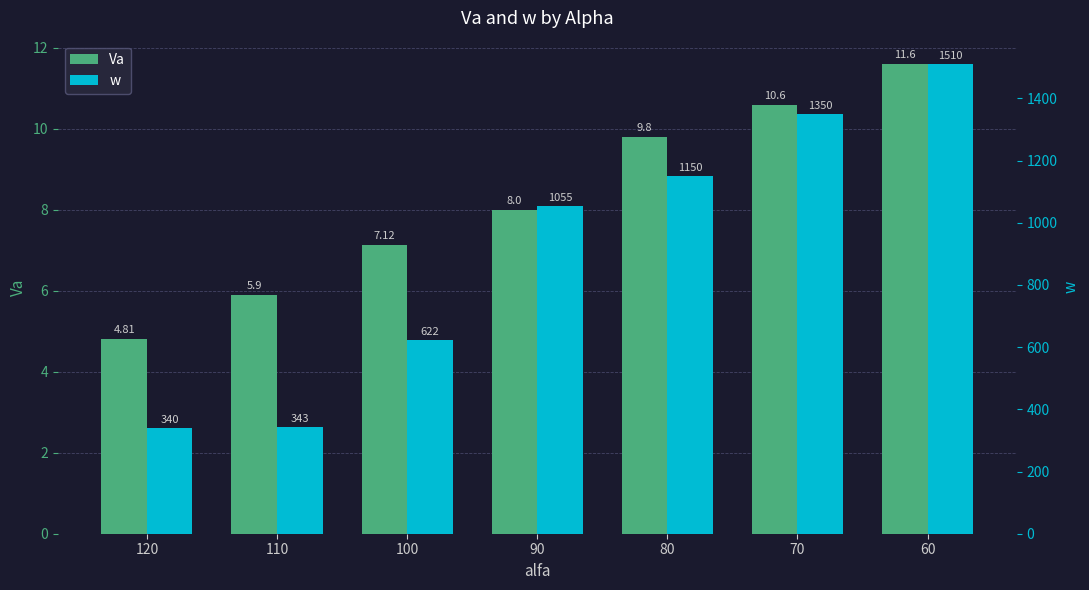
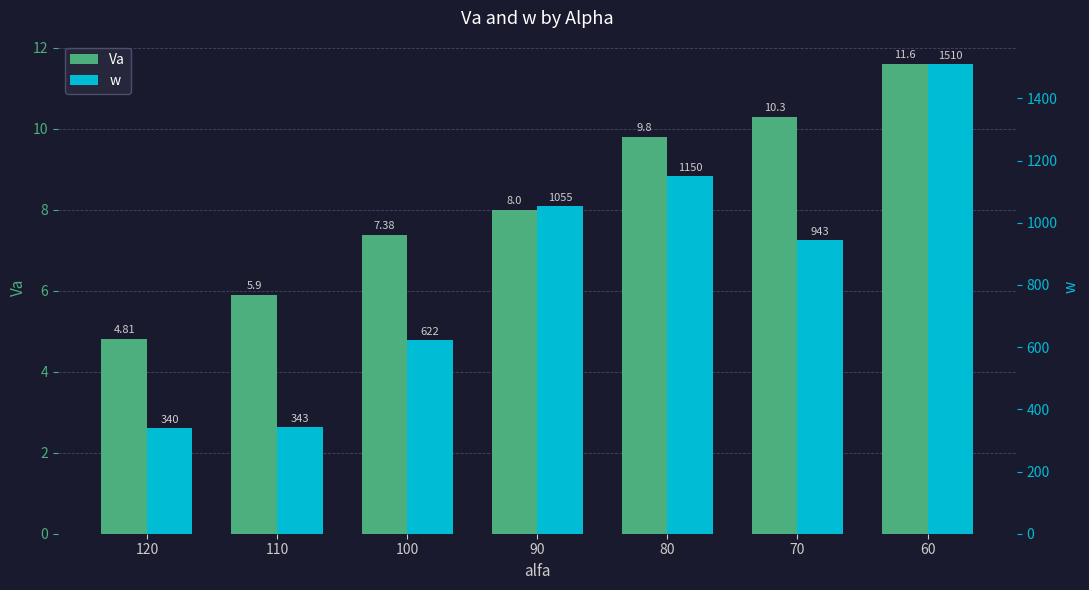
  {
    "Va": {
      "120": 4.81,
      "110": 5.9,
-     "100": 7.12,
+     "100": 7.38,
      "90": 8.0,
      "80": 9.8,
-     "70": 10.6,
+     "70": 10.3,
      "60": 11.6
    },
    "w": {
      "120": 340,
      "110": 343,
      "100": 622,
      "90": 1055,
      "80": 1150,
-     "70": 1350,
+     "70": 943,
      "60": 1510
    }
  }
